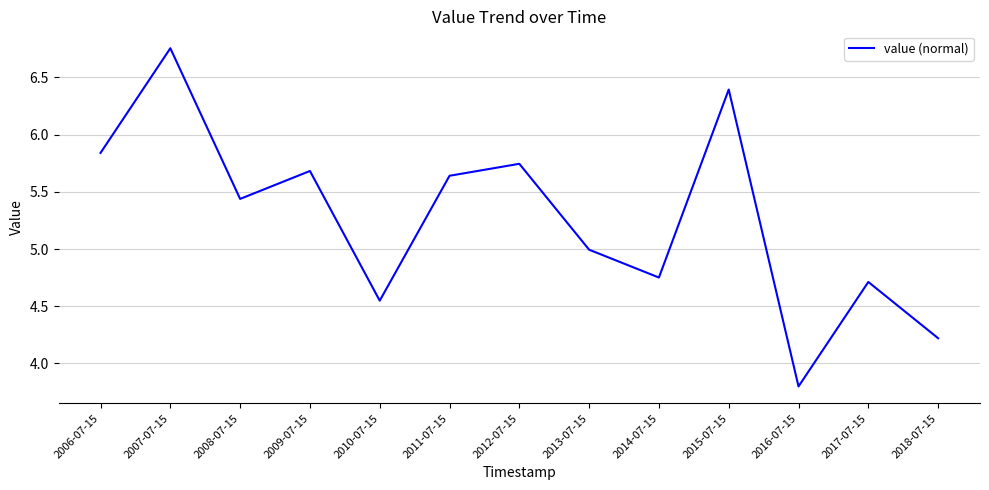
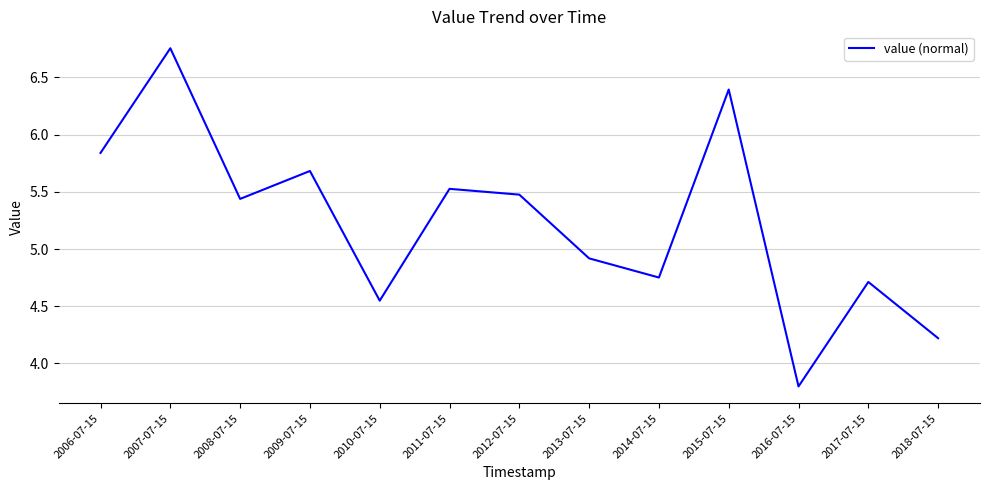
  {
    "2006-07-15": 5.84,
    "2007-07-15": 6.76,
    "2008-07-15": 5.44,
    "2009-07-15": 5.68,
    "2010-07-15": 4.55,
-   "2011-07-15": 5.64,
-   "2012-07-15": 5.75,
-   "2013-07-15": 4.99,
+   "2011-07-15": 5.53,
+   "2012-07-15": 5.48,
+   "2013-07-15": 4.92,
    "2014-07-15": 4.75,
    "2015-07-15": 6.39,
    "2016-07-15": 3.80,
    "2017-07-15": 4.71,
    "2018-07-15": 4.22
  }
